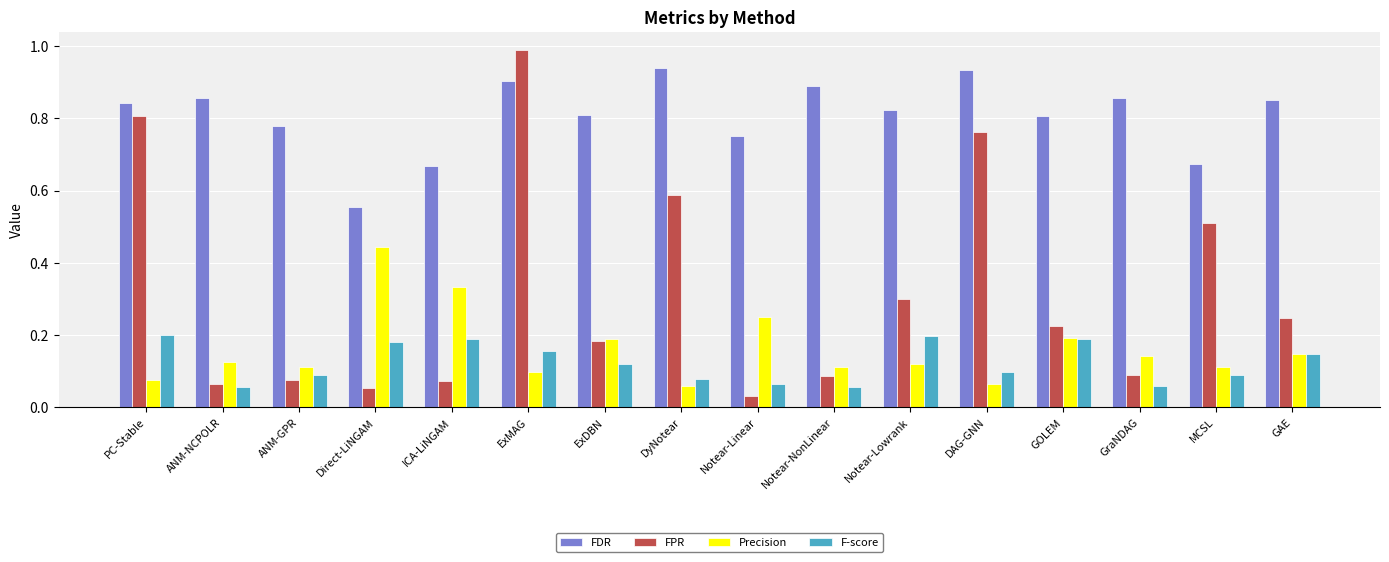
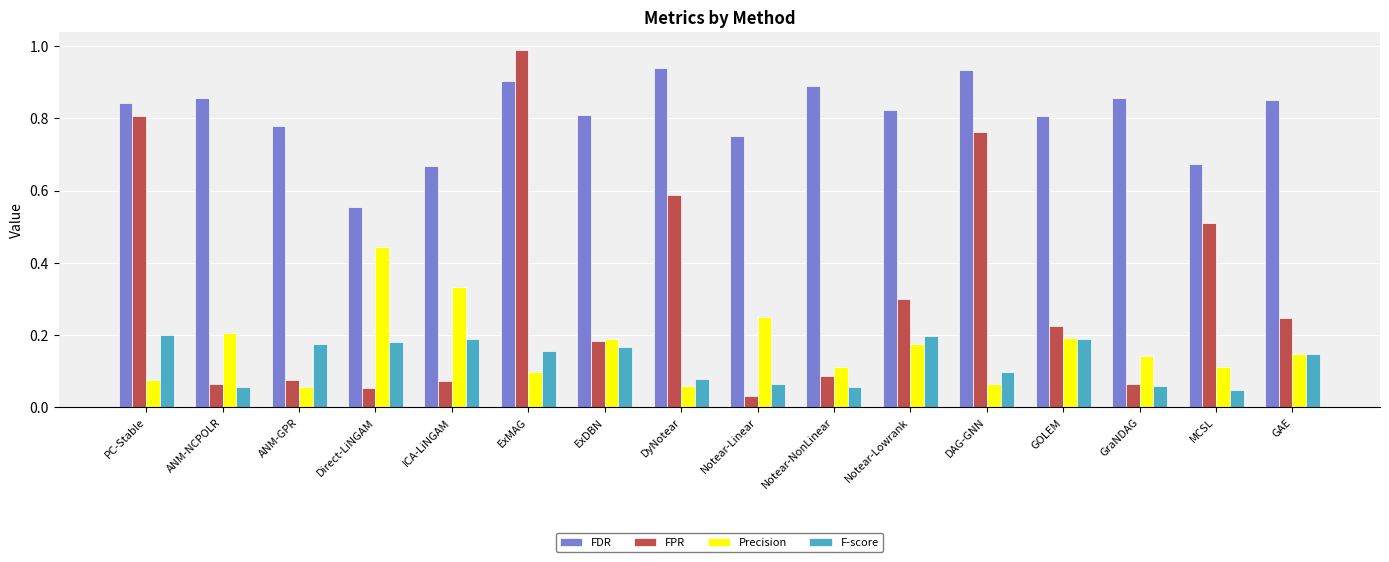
  {
    "FDR": {
      "PC-Stable": 0.84,
      "ANM-NCPOLR": 0.86,
      "ANM-GPR": 0.78,
      "Direct-LiNGAM": 0.56,
      "ICA-LiNGAM": 0.67,
      "ExMAG": 0.90,
      "ExDBN": 0.81,
      "DyNotear": 0.94,
      "Notear-Linear": 0.75,
      "Notear-NonLinear": 0.89,
      "Notear-Lowrank": 0.82,
      "DAG-GNN": 0.93,
      "GOLEM": 0.81,
      "GraNDAG": 0.86,
      "MCSL": 0.67,
      "GAE": 0.85
    },
    "FPR": {
      "PC-Stable": 0.81,
      "ANM-NCPOLR": 0.06,
      "ANM-GPR": 0.08,
      "Direct-LiNGAM": 0.05,
      "ICA-LiNGAM": 0.07,
      "ExMAG": 0.99,
      "ExDBN": 0.18,
      "DyNotear": 0.59,
      "Notear-Linear": 0.03,
      "Notear-NonLinear": 0.09,
      "Notear-Lowrank": 0.30,
      "DAG-GNN": 0.76,
      "GOLEM": 0.23,
-     "GraNDAG": 0.09,
+     "GraNDAG": 0.06,
      "MCSL": 0.51,
      "GAE": 0.25
    },
    "Precision": {
      "PC-Stable": 0.08,
-     "ANM-NCPOLR": 0.13,
-     "ANM-GPR": 0.11,
+     "ANM-NCPOLR": 0.21,
+     "ANM-GPR": 0.06,
      "Direct-LiNGAM": 0.44,
      "ICA-LiNGAM": 0.33,
      "ExMAG": 0.10,
      "ExDBN": 0.19,
      "DyNotear": 0.06,
      "Notear-Linear": 0.25,
      "Notear-NonLinear": 0.11,
-     "Notear-Lowrank": 0.12,
+     "Notear-Lowrank": 0.18,
      "DAG-GNN": 0.07,
      "GOLEM": 0.19,
      "GraNDAG": 0.14,
      "MCSL": 0.11,
      "GAE": 0.15
    },
    "F-score": {
      "PC-Stable": 0.20,
      "ANM-NCPOLR": 0.06,
-     "ANM-GPR": 0.09,
+     "ANM-GPR": 0.18,
      "Direct-LiNGAM": 0.18,
      "ICA-LiNGAM": 0.19,
      "ExMAG": 0.16,
-     "ExDBN": 0.12,
+     "ExDBN": 0.17,
      "DyNotear": 0.08,
      "Notear-Linear": 0.06,
      "Notear-NonLinear": 0.06,
      "Notear-Lowrank": 0.20,
      "DAG-GNN": 0.10,
      "GOLEM": 0.19,
      "GraNDAG": 0.06,
-     "MCSL": 0.09,
+     "MCSL": 0.05,
      "GAE": 0.15
    }
  }
